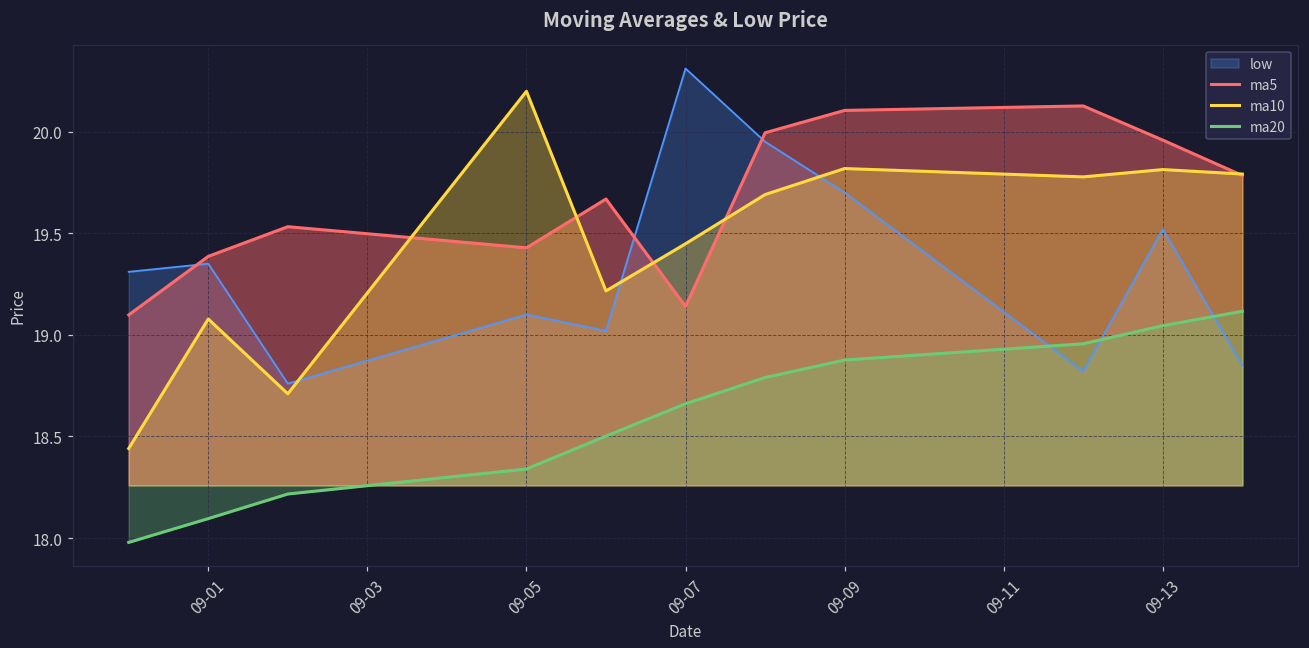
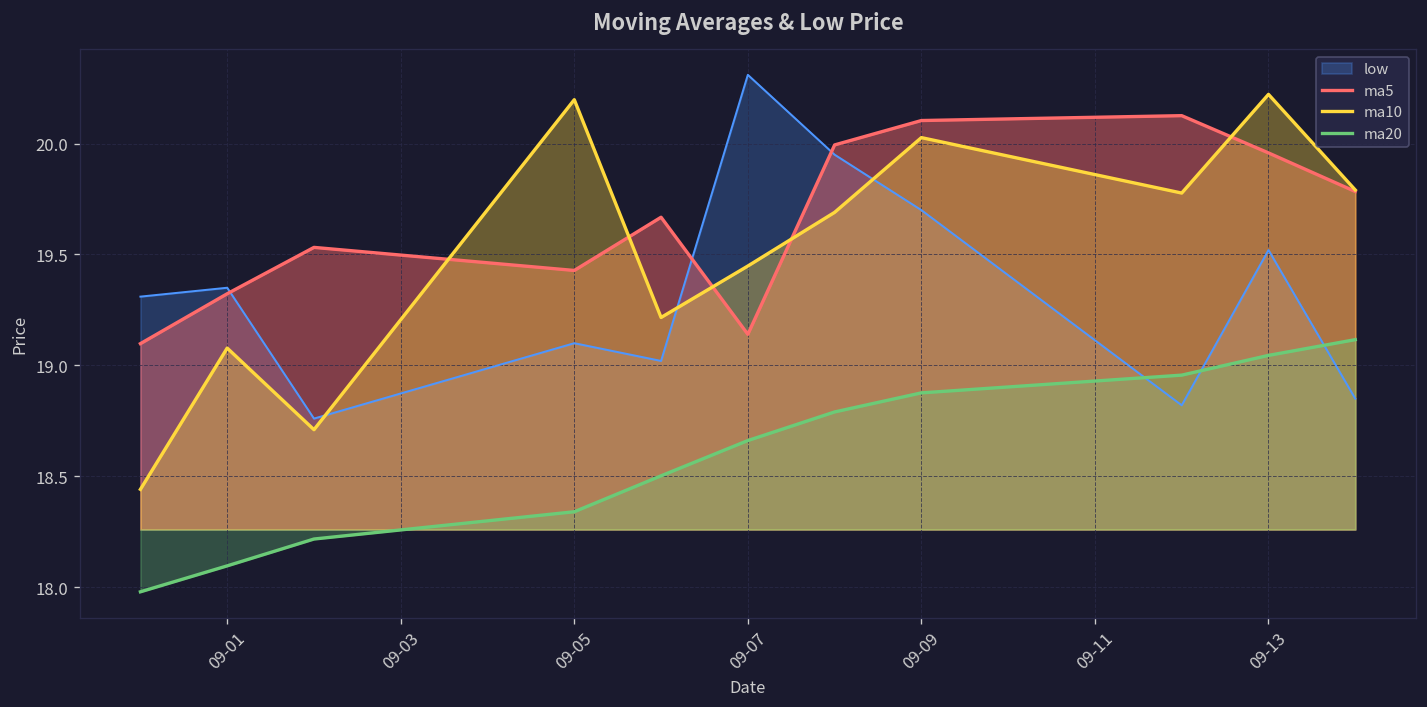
  {
    "ma5": {
-     "09-01": 19.39,
+     "09-01": 19.32,
      "09-05": 19.43,
      "09-07": 19.14,
      "09-09": 20.10,
      "09-13": 19.96
    },
    "ma10": {
      "09-01": 19.08,
      "09-05": 20.20,
      "09-07": 19.45,
-     "09-09": 19.82,
-     "09-13": 19.81
+     "09-09": 20.03,
+     "09-13": 20.22
    }
  }
